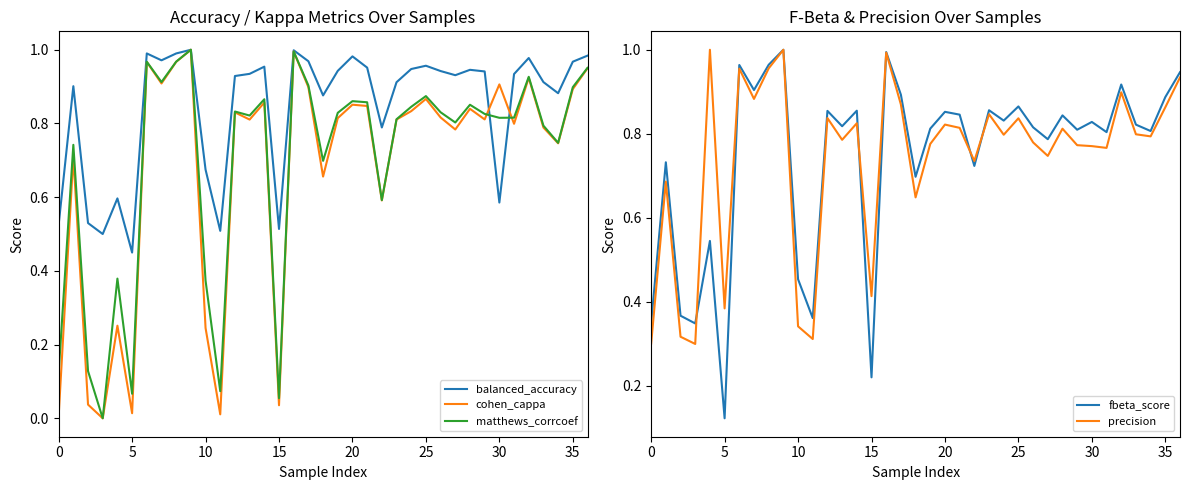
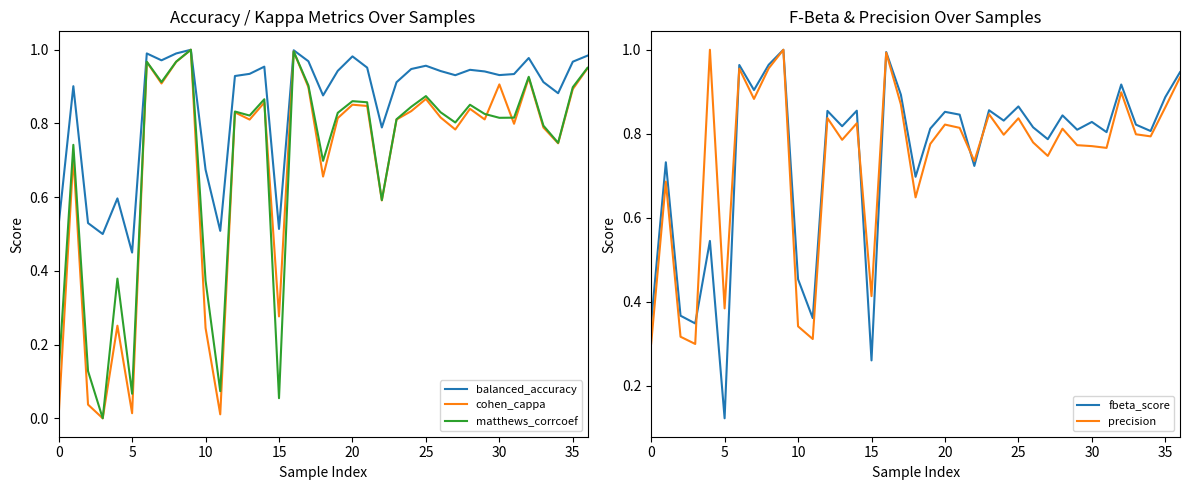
  {
    "Accuracy / Kappa Metrics Over Samples": {
      "balanced_accuracy": {
        "0": 0.53,
        "5": 0.45,
        "10": 0.67,
        "15": 0.51,
        "20": 0.98,
        "25": 0.96,
-       "30": 0.59,
+       "30": 0.93,
        "35": 0.97
      },
      "cohen_cappa": {
        "0": 0.01,
        "5": 0.01,
        "10": 0.25,
-       "15": 0.04,
+       "15": 0.28,
        "20": 0.85,
        "25": 0.87,
        "30": 0.91
      },
      "matthews_corrcoef": {
        "0": 0.12,
        "5": 0.07,
        "10": 0.37,
        "15": 0.05,
        "20": 0.86,
        "25": 0.87,
        "30": 0.82
      }
    },
    "F-Beta & Precision Over Samples": {
      "fbeta_score": {
        "0": 0.35,
        "5": 0.12,
        "10": 0.45,
-       "15": 0.22,
+       "15": 0.26,
        "20": 0.85,
        "25": 0.87,
        "30": 0.83,
        "35": 0.89
      },
      "precision": {
        "0": 0.30,
        "5": 0.38,
        "10": 0.34,
        "15": 0.41,
        "20": 0.82,
        "25": 0.84,
        "30": 0.77,
        "35": 0.86
      }
    }
  }
